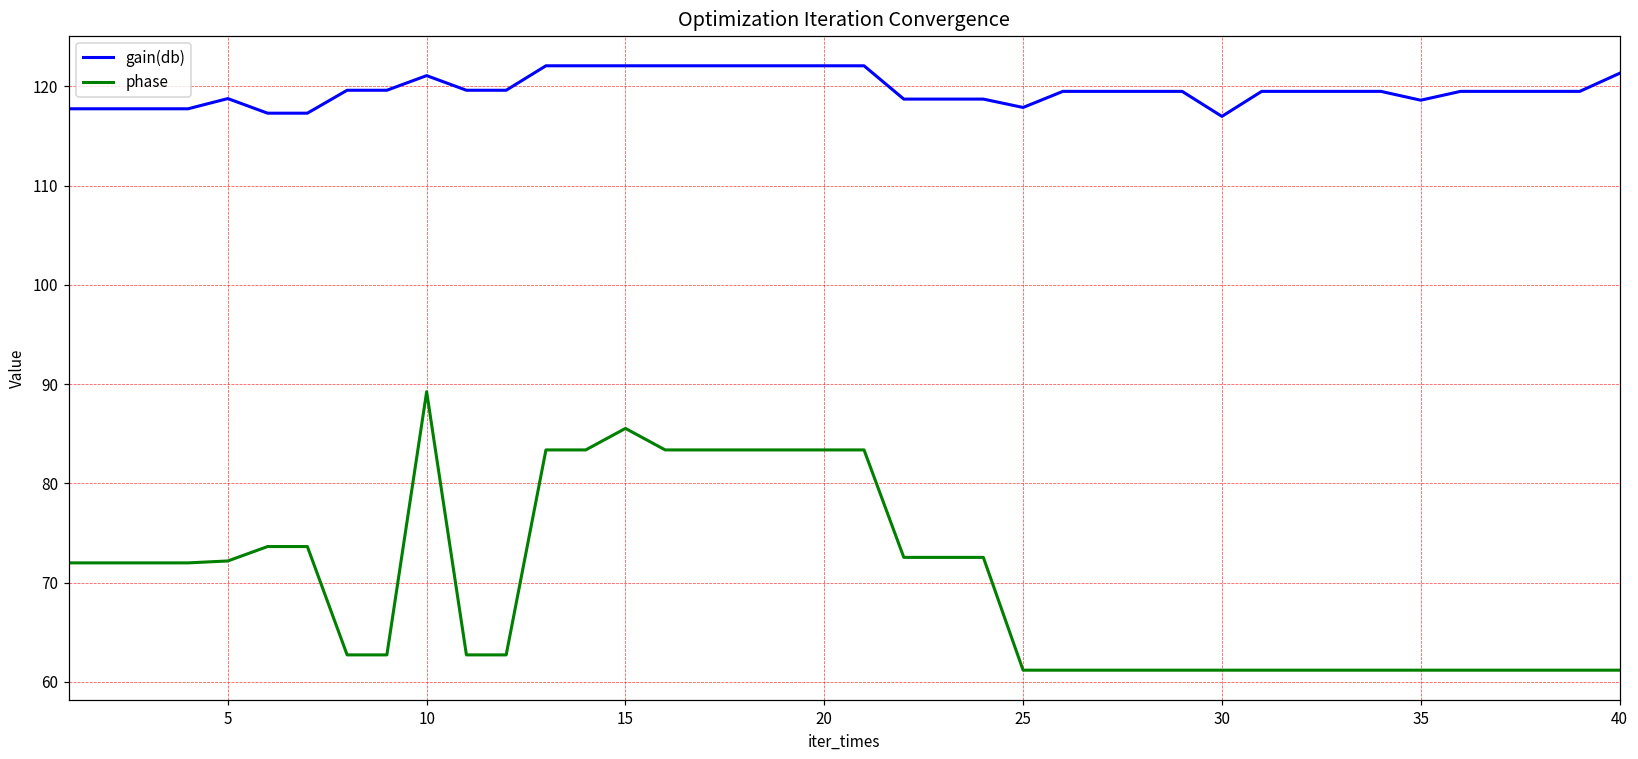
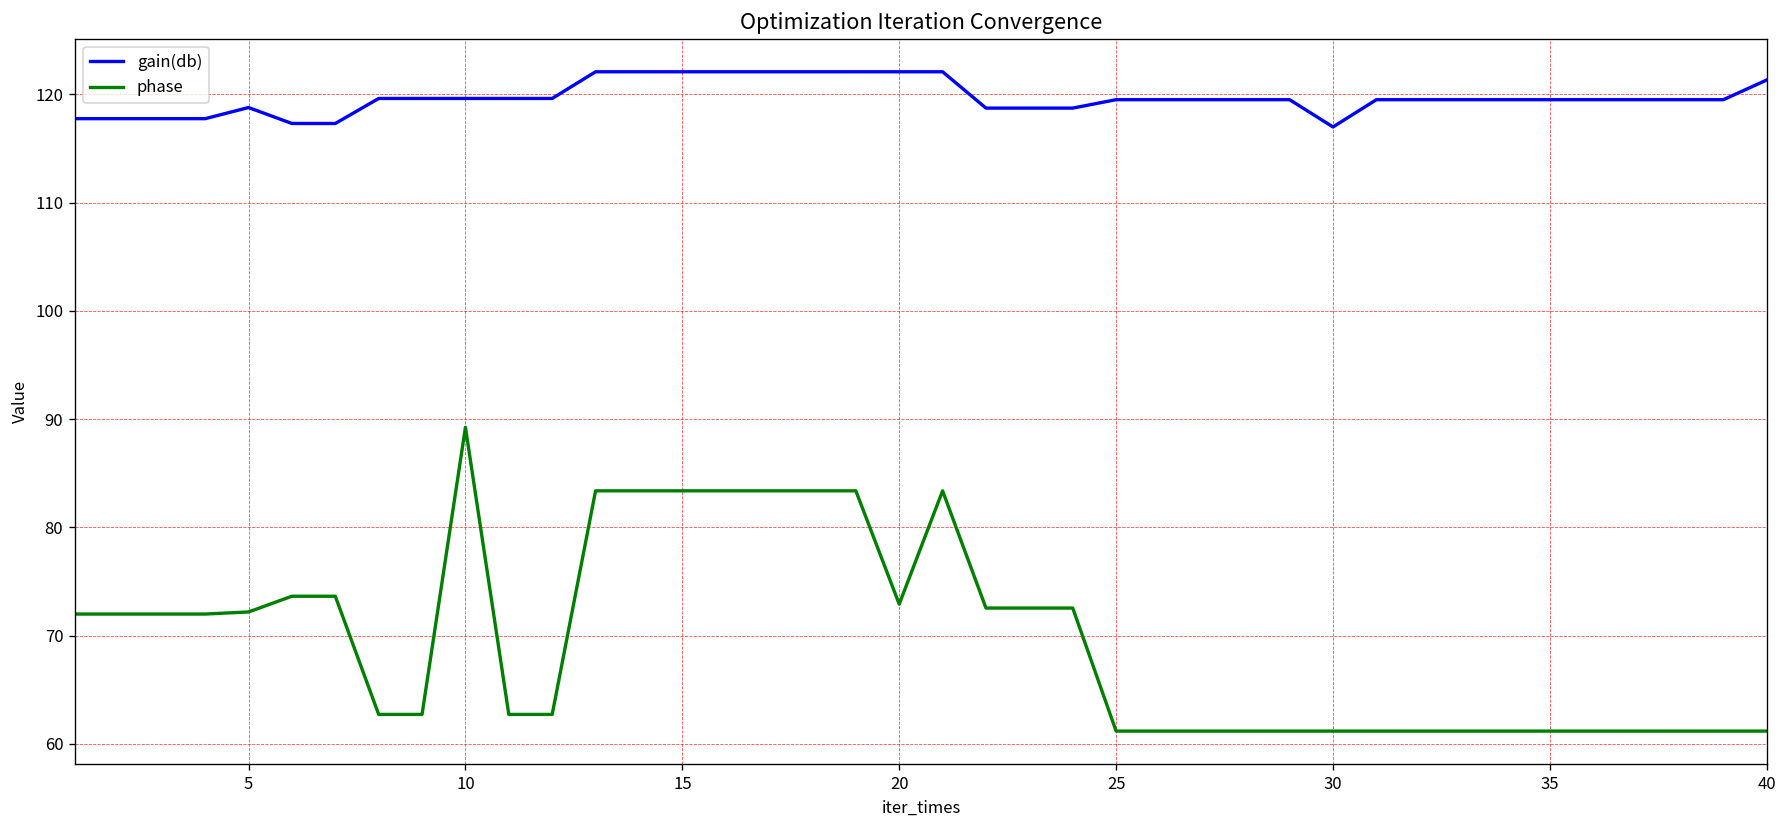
  {
    "gain(db)": {
      "5": 119,
-     "10": 121,
+     "10": 120,
      "15": 122,
      "20": 122,
-     "25": 118,
+     "25": 119,
      "30": 117,
-     "35": 118.6,
+     "35": 119.5,
      "40": 121
    },
    "phase": {
      "5": 72,
      "10": 89,
-     "15": 86,
-     "20": 83,
+     "15": 83,
+     "20": 73,
      "25": 61,
      "30": 61,
      "35": 61,
      "40": 61
    }
  }
